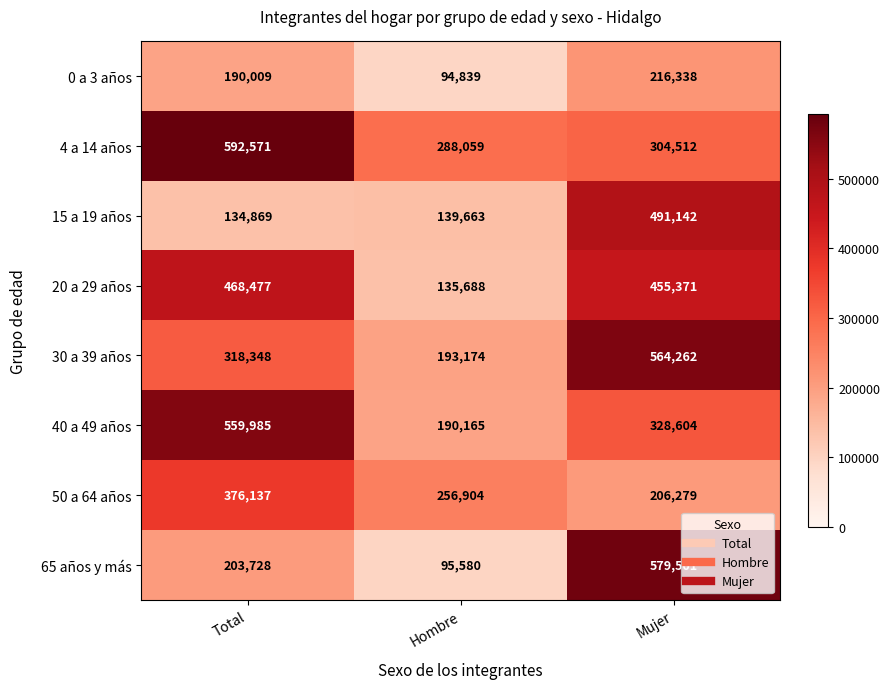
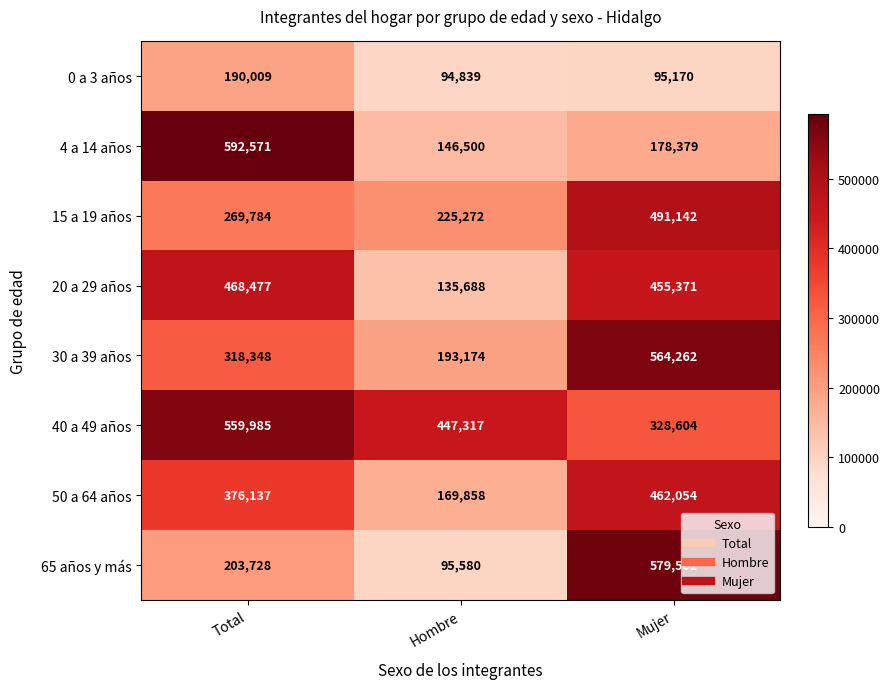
  {
    "0 a 3 años": {
      "Total": "190,009",
      "Hombre": "94,839",
-     "Mujer": "216,338"
+     "Mujer": "95,170"
    },
    "4 a 14 años": {
      "Total": "592,571",
-     "Hombre": "288,059",
-     "Mujer": "304,512"
+     "Hombre": "146,500",
+     "Mujer": "178,379"
    },
    "15 a 19 años": {
-     "Total": "134,869",
-     "Hombre": "139,663",
+     "Total": "269,784",
+     "Hombre": "225,272",
      "Mujer": "491,142"
    },
    "20 a 29 años": {
      "Total": "468,477",
      "Hombre": "135,688",
      "Mujer": "455,371"
    },
    "30 a 39 años": {
      "Total": "318,348",
      "Hombre": "193,174",
      "Mujer": "564,262"
    },
    "40 a 49 años": {
      "Total": "559,985",
-     "Hombre": "190,165",
+     "Hombre": "447,317",
      "Mujer": "328,604"
    },
    "50 a 64 años": {
      "Total": "376,137",
-     "Hombre": "256,904",
-     "Mujer": "206,279"
+     "Hombre": "169,858",
+     "Mujer": "462,054"
    },
    "65 años y más": {
      "Total": "203,728",
      "Hombre": "95,580"
    }
  }
